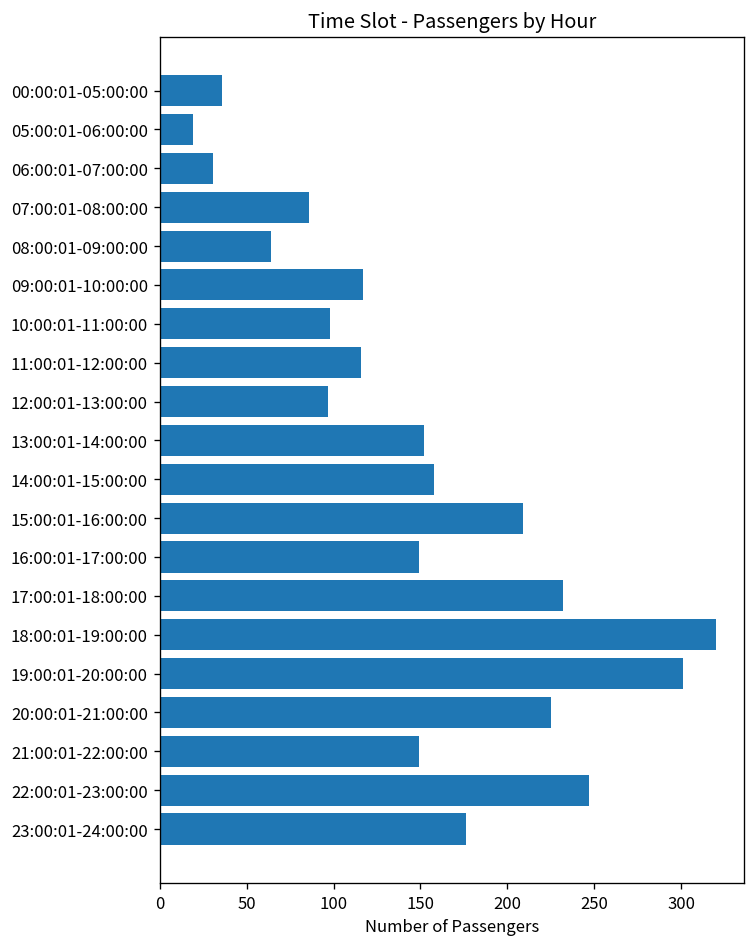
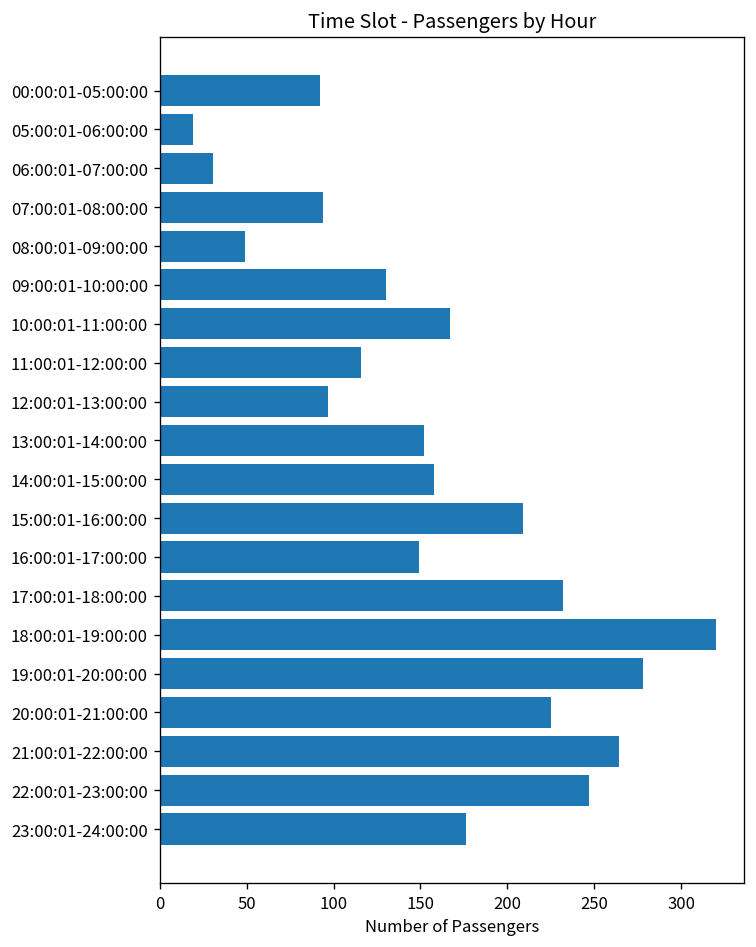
  {
-   "00:00:01-05:00:00": 36,
+   "00:00:01-05:00:00": 92,
    "05:00:01-06:00:00": 19,
    "06:00:01-07:00:00": 31,
-   "07:00:01-08:00:00": 86,
-   "08:00:01-09:00:00": 64,
-   "09:00:01-10:00:00": 117,
-   "10:00:01-11:00:00": 98,
+   "07:00:01-08:00:00": 94,
+   "08:00:01-09:00:00": 49,
+   "09:00:01-10:00:00": 130,
+   "10:00:01-11:00:00": 167,
    "11:00:01-12:00:00": 116,
    "12:00:01-13:00:00": 97,
    "13:00:01-14:00:00": 152,
    "14:00:01-15:00:00": 158,
    "15:00:01-16:00:00": 209,
    "16:00:01-17:00:00": 149,
    "17:00:01-18:00:00": 232,
    "18:00:01-19:00:00": 320,
-   "19:00:01-20:00:00": 301,
+   "19:00:01-20:00:00": 278,
    "20:00:01-21:00:00": 225,
-   "21:00:01-22:00:00": 149,
+   "21:00:01-22:00:00": 264,
    "22:00:01-23:00:00": 247,
    "23:00:01-24:00:00": 176
  }
